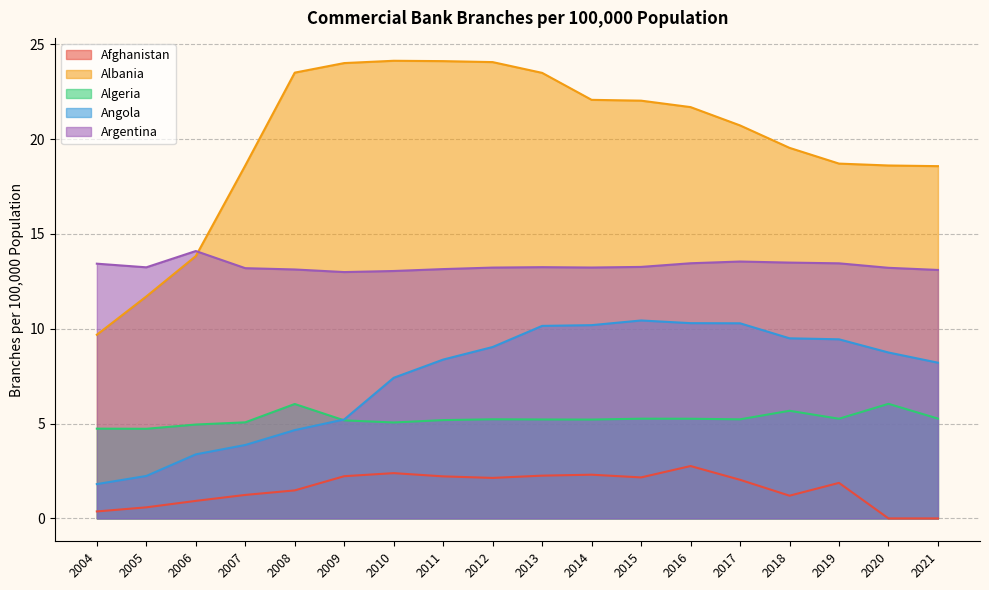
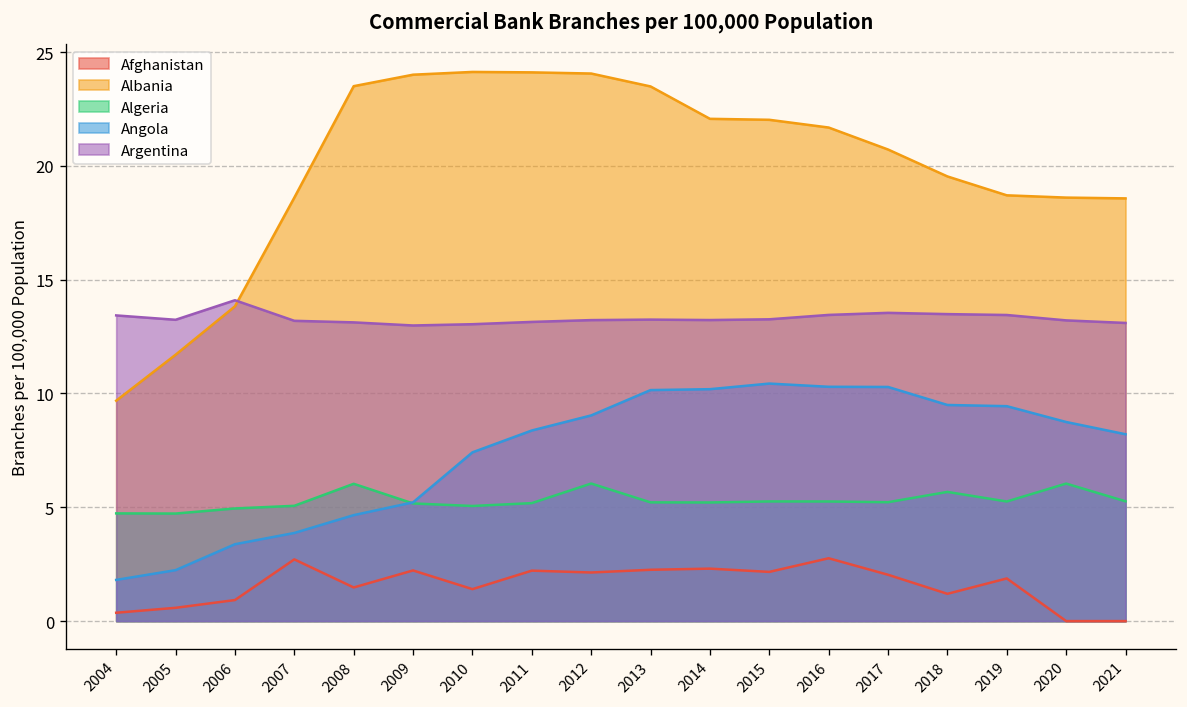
  {
    "Afghanistan": {
      "2004": 0.4,
      "2005": 0.6,
      "2006": 0.9,
-     "2007": 1.2,
+     "2007": 2.7,
      "2008": 1.5,
      "2009": 2.2,
-     "2010": 2.4,
+     "2010": 1.4,
      "2011": 2.2,
      "2012": 2.1,
      "2013": 2.3,
      "2014": 2.3,
      "2015": 2.2,
      "2016": 2.8,
      "2017": 2.0,
      "2018": 1.2,
      "2019": 1.9,
      "2020": 0.0,
      "2021": 0.0
    },
    "Albania": {
      "2004": 9.7,
      "2005": 11.7,
      "2006": 13.8,
      "2007": 18.6,
      "2008": 23.5,
      "2009": 24.0,
      "2010": 24.1,
      "2011": 24.1,
      "2012": 24.1,
      "2013": 23.5,
      "2014": 22.1,
      "2015": 22.0,
      "2016": 21.7,
      "2017": 20.7,
      "2018": 19.5,
      "2019": 18.7,
      "2020": 18.6,
      "2021": 18.6
    },
    "Algeria": {
      "2004": 4.7,
      "2005": 4.7,
      "2006": 4.9,
      "2007": 5.1,
      "2008": 6.0,
      "2010": 5.1,
      "2011": 5.2,
-     "2012": 5.2,
+     "2012": 6.0,
      "2013": 5.2,
      "2014": 5.2,
      "2015": 5.3,
      "2016": 5.3,
      "2017": 5.2,
      "2018": 5.7,
      "2019": 5.3,
      "2020": 6.0,
      "2021": 5.3
    },
    "Angola": {
      "2004": 1.8,
      "2005": 2.2,
      "2006": 3.4,
      "2007": 3.9,
      "2008": 4.7,
      "2010": 7.4,
      "2011": 8.4,
      "2012": 9.0,
      "2013": 10.1,
      "2014": 10.2,
      "2015": 10.4,
      "2016": 10.3,
      "2017": 10.3,
      "2018": 9.5,
      "2019": 9.4,
      "2020": 8.7,
      "2021": 8.2
    },
    "Argentina": {
      "2004": 13.4,
      "2005": 13.2,
      "2006": 14.1,
      "2007": 13.2,
      "2008": 13.1,
      "2009": 13.0,
      "2010": 13.0,
      "2011": 13.1,
      "2012": 13.2,
      "2013": 13.2,
      "2014": 13.2,
      "2015": 13.3,
      "2016": 13.5,
      "2017": 13.5,
      "2018": 13.5,
      "2019": 13.4,
      "2020": 13.2,
      "2021": 13.1
    }
  }
